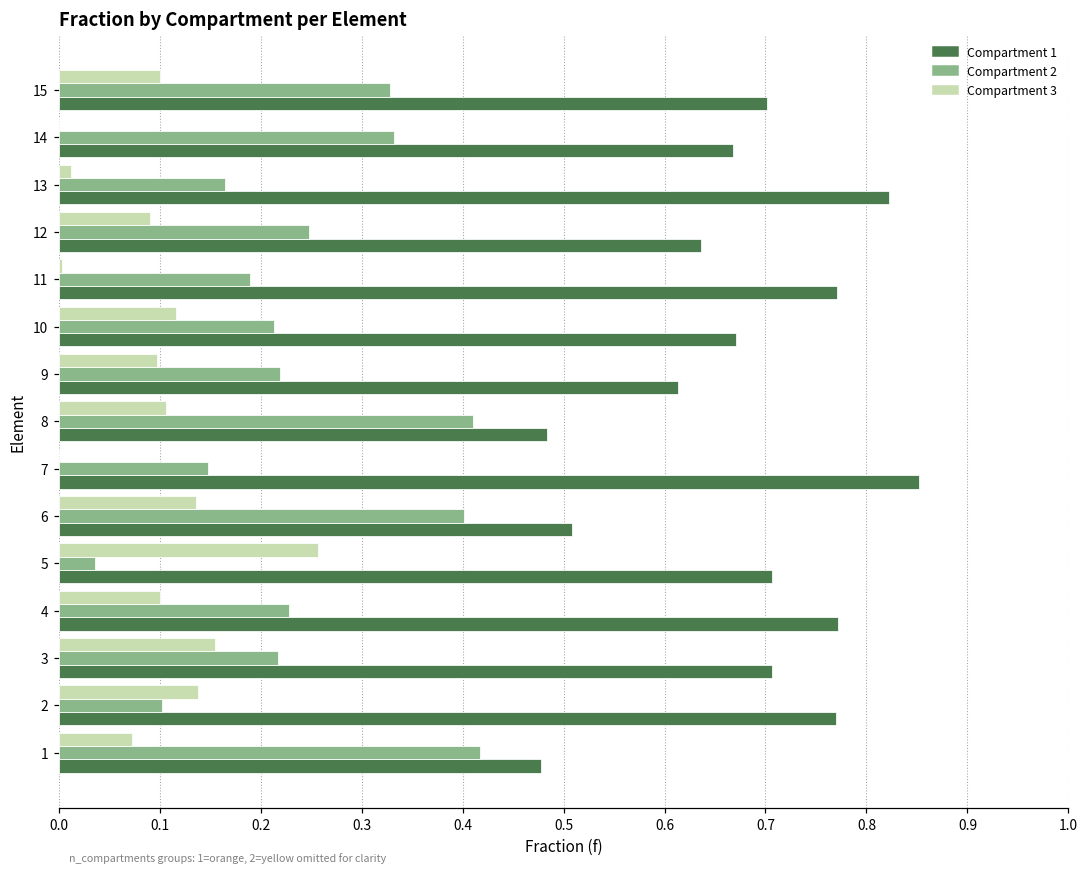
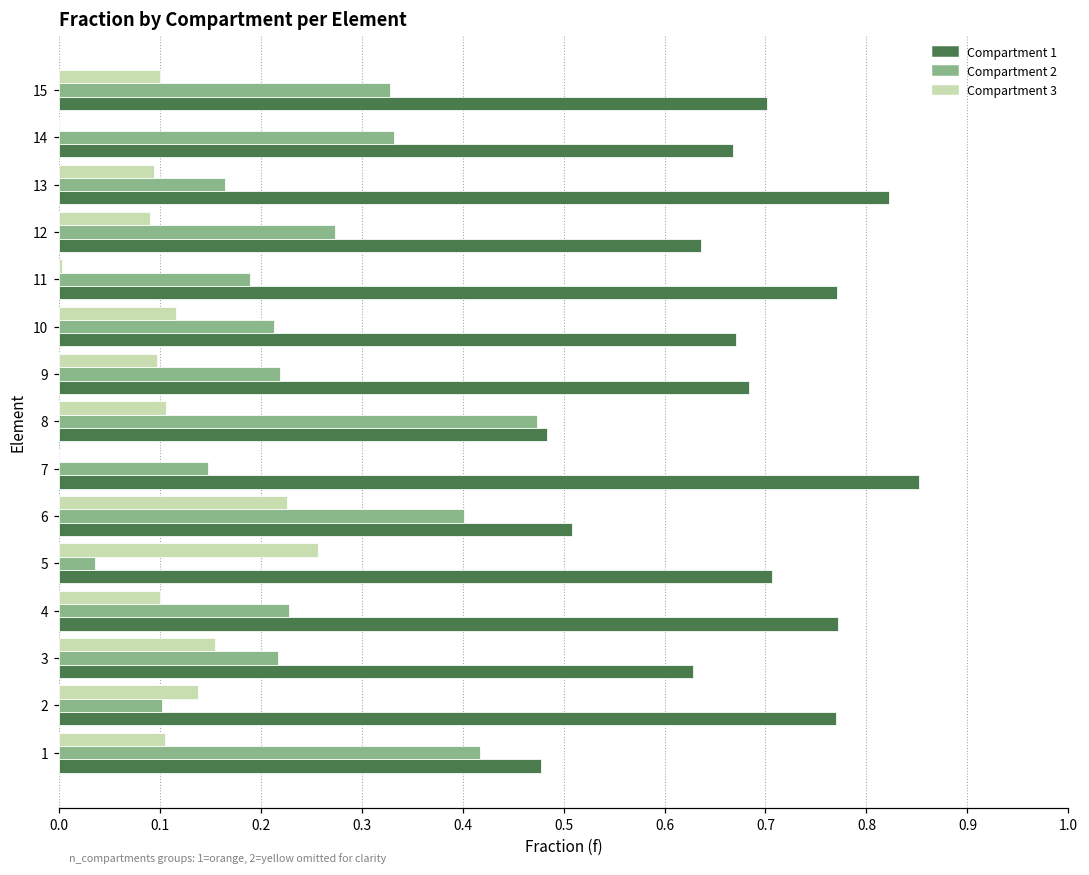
  {
    "Compartment 1": {
      "15": 0.70,
      "14": 0.67,
      "13": 0.82,
      "12": 0.64,
      "11": 0.77,
      "10": 0.67,
-     "9": 0.61,
+     "9": 0.68,
      "8": 0.48,
      "7": 0.85,
      "6": 0.51,
      "5": 0.71,
      "4": 0.77,
-     "3": 0.71,
+     "3": 0.63,
      "2": 0.77,
      "1": 0.48
    },
    "Compartment 2": {
      "15": 0.33,
      "14": 0.33,
      "13": 0.17,
-     "12": 0.25,
+     "12": 0.27,
      "11": 0.19,
      "10": 0.21,
      "9": 0.22,
-     "8": 0.41,
+     "8": 0.47,
      "7": 0.15,
      "6": 0.40,
      "5": 0.04,
      "4": 0.23,
      "3": 0.22,
      "2": 0.10,
      "1": 0.42
    },
    "Compartment 3": {
      "15": 0.10,
      "14": 0.00,
-     "13": 0.01,
+     "13": 0.09,
      "12": 0.09,
      "11": 0.00,
      "10": 0.12,
      "9": 0.10,
      "8": 0.11,
      "7": 0.00,
-     "6": 0.14,
+     "6": 0.23,
      "5": 0.26,
      "4": 0.10,
      "3": 0.15,
      "2": 0.14,
-     "1": 0.07
+     "1": 0.11
    }
  }
